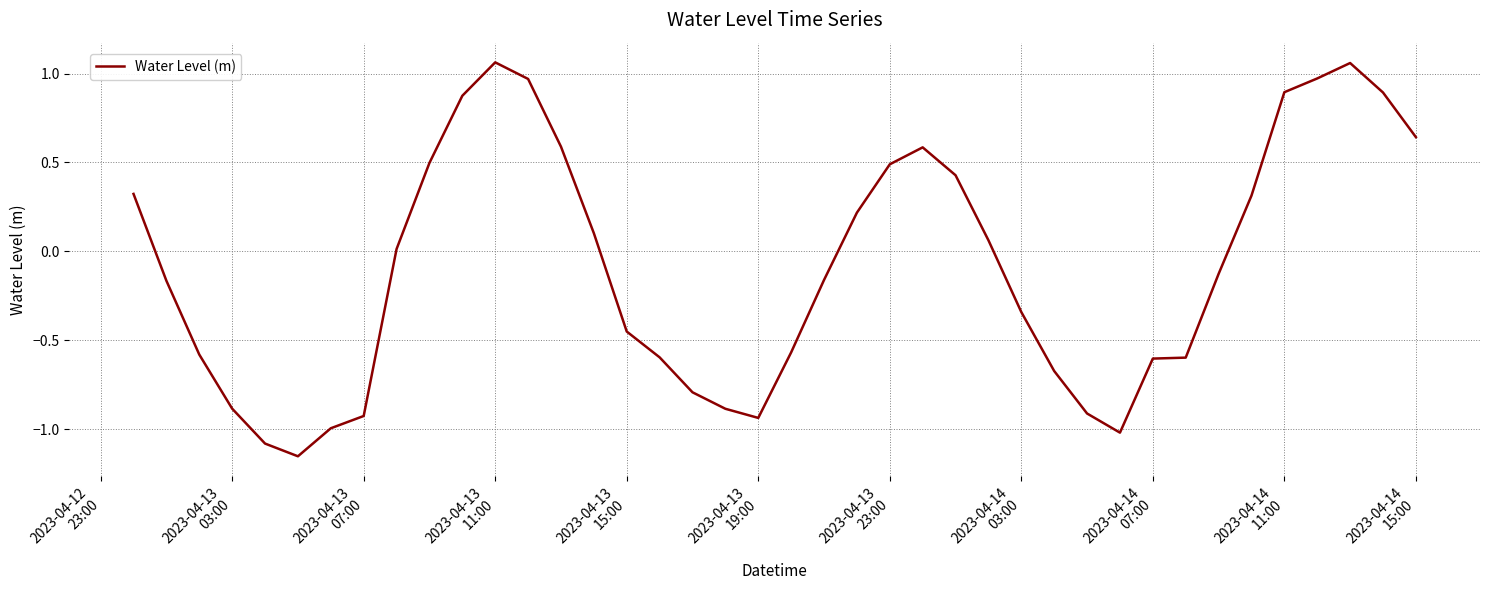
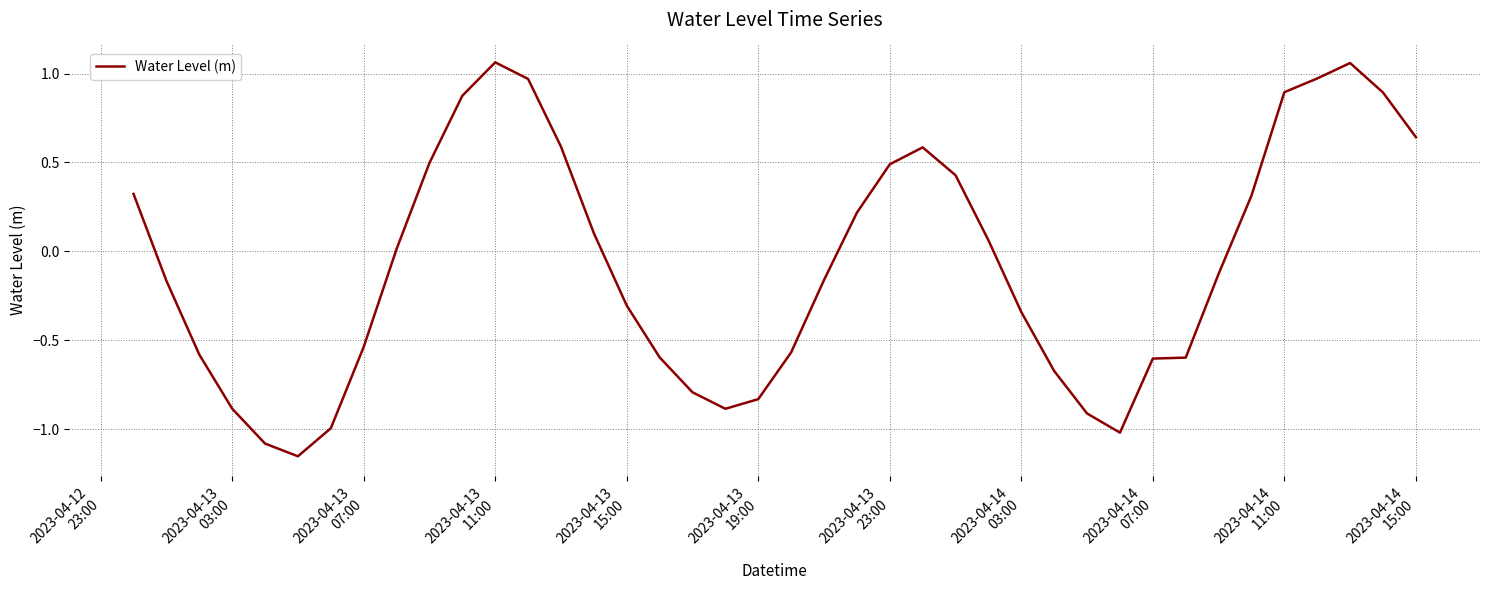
  {
    "2023-04-13 03:00": -0.88,
-   "2023-04-13 07:00": -0.93,
+   "2023-04-13 07:00": -0.54,
    "2023-04-13 11:00": 1.06,
-   "2023-04-13 15:00": -0.45,
-   "2023-04-13 19:00": -0.94,
+   "2023-04-13 15:00": -0.30,
+   "2023-04-13 19:00": -0.83,
    "2023-04-13 23:00": 0.49,
    "2023-04-14 03:00": -0.34,
    "2023-04-14 07:00": -0.60,
    "2023-04-14 11:00": 0.90,
    "2023-04-14 15:00": 0.64
  }
